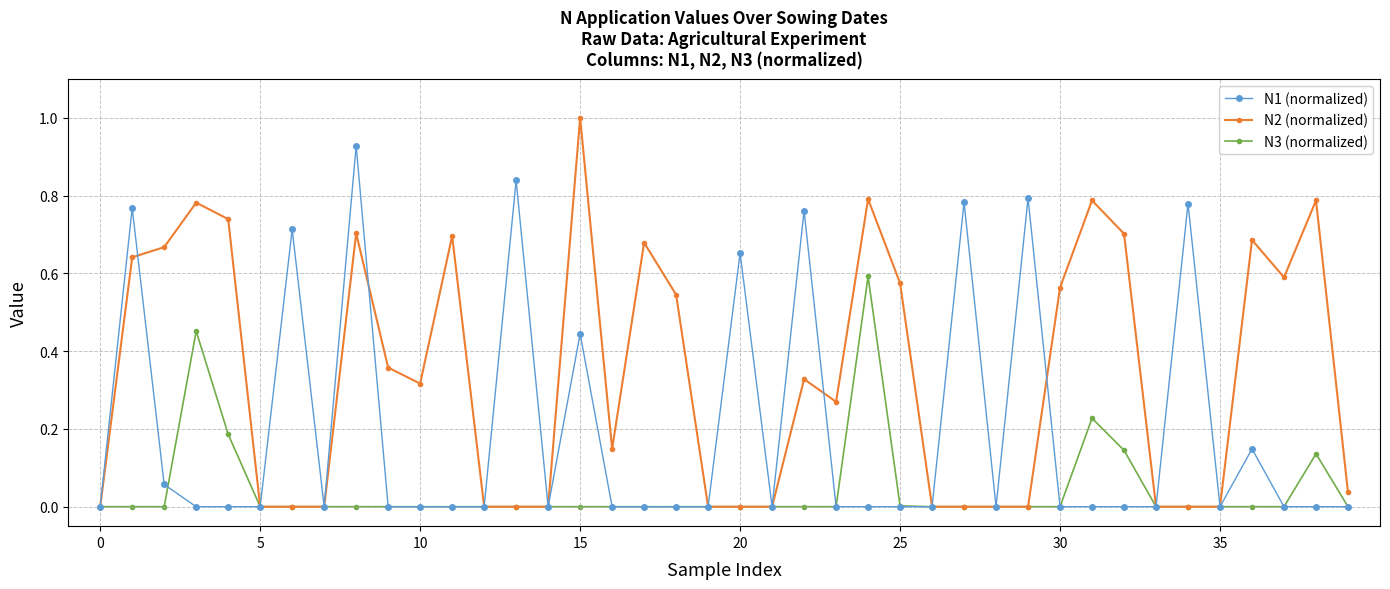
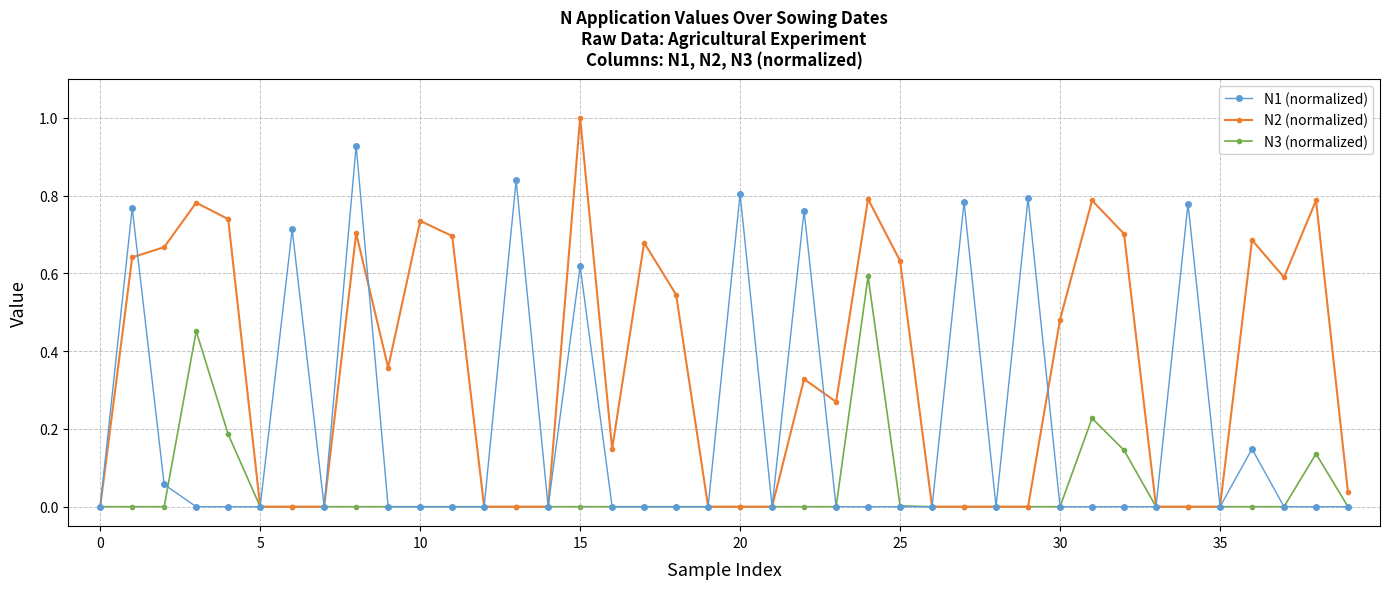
  {
    "N1 (normalized)": {
-     "15": 0.44,
-     "20": 0.65
+     "15": 0.62,
+     "20": 0.80
    },
    "N2 (normalized)": {
-     "10": 0.32,
+     "10": 0.73,
      "15": 1.00,
-     "25": 0.57,
-     "30": 0.56
+     "25": 0.63,
+     "30": 0.48
    },
    "N3 (normalized)": {
      "15": 0.00
    }
  }
